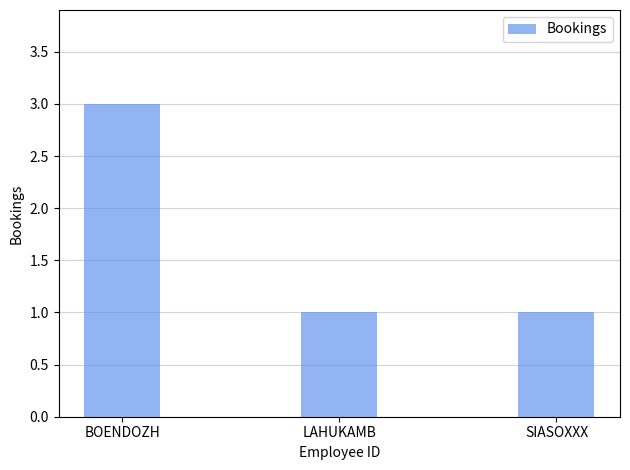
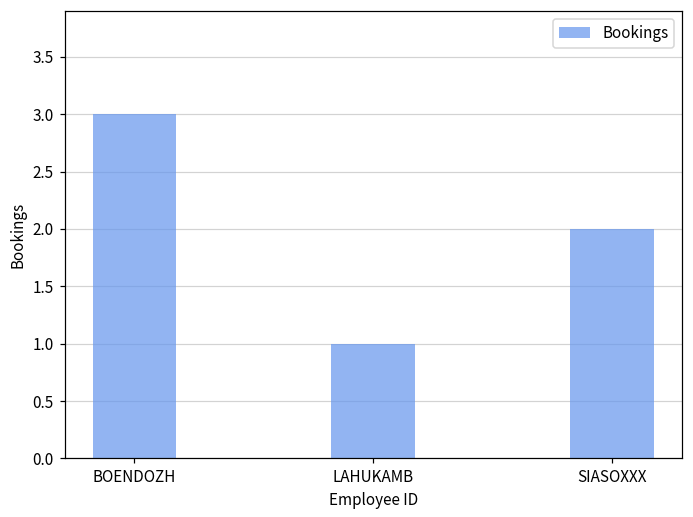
  {
    "BOENDOZH": 3,
    "LAHUKAMB": 1,
-   "SIASOXXX": 1
+   "SIASOXXX": 2
  }
